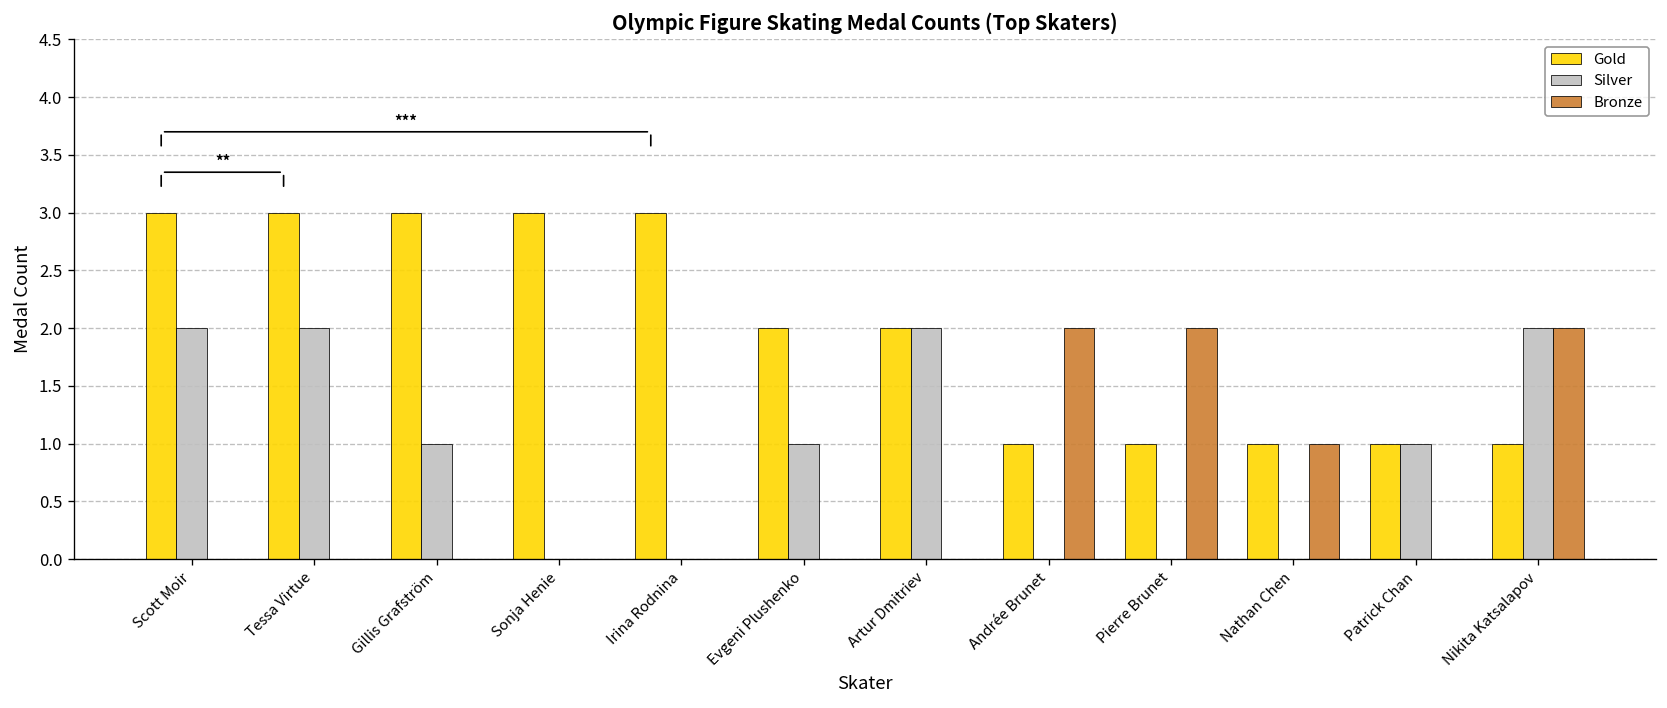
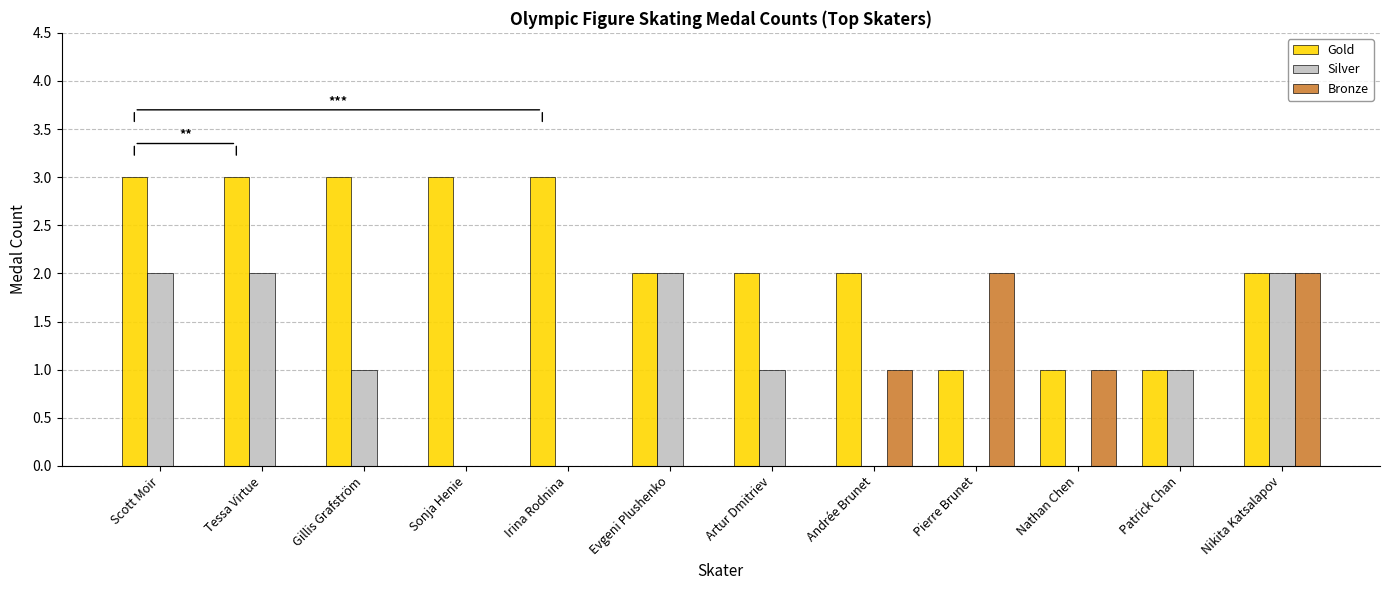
  {
    "Gold": {
      "Scott Moir": 3,
      "Tessa Virtue": 3,
      "Gillis Grafström": 3,
      "Sonja Henie": 3,
      "Irina Rodnina": 3,
      "Evgeni Plushenko": 2,
      "Artur Dmitriev": 2,
-     "Andrée Brunet": 1,
+     "Andrée Brunet": 2,
      "Pierre Brunet": 1,
      "Nathan Chen": 1,
      "Patrick Chan": 1,
-     "Nikita Katsalapov": 1
+     "Nikita Katsalapov": 2
    },
    "Silver": {
      "Scott Moir": 2,
      "Tessa Virtue": 2,
      "Gillis Grafström": 1,
      "Sonja Henie": 0,
      "Irina Rodnina": 0,
-     "Evgeni Plushenko": 1,
-     "Artur Dmitriev": 2,
+     "Evgeni Plushenko": 2,
+     "Artur Dmitriev": 1,
      "Andrée Brunet": 0,
      "Pierre Brunet": 0,
      "Nathan Chen": 0,
      "Patrick Chan": 1,
      "Nikita Katsalapov": 2
    },
    "Bronze": {
      "Scott Moir": 0,
      "Tessa Virtue": 0,
      "Gillis Grafström": 0,
      "Sonja Henie": 0,
      "Irina Rodnina": 0,
      "Evgeni Plushenko": 0,
      "Artur Dmitriev": 0,
-     "Andrée Brunet": 2,
+     "Andrée Brunet": 1,
      "Pierre Brunet": 2,
      "Nathan Chen": 1,
      "Patrick Chan": 0,
      "Nikita Katsalapov": 2
    }
  }
